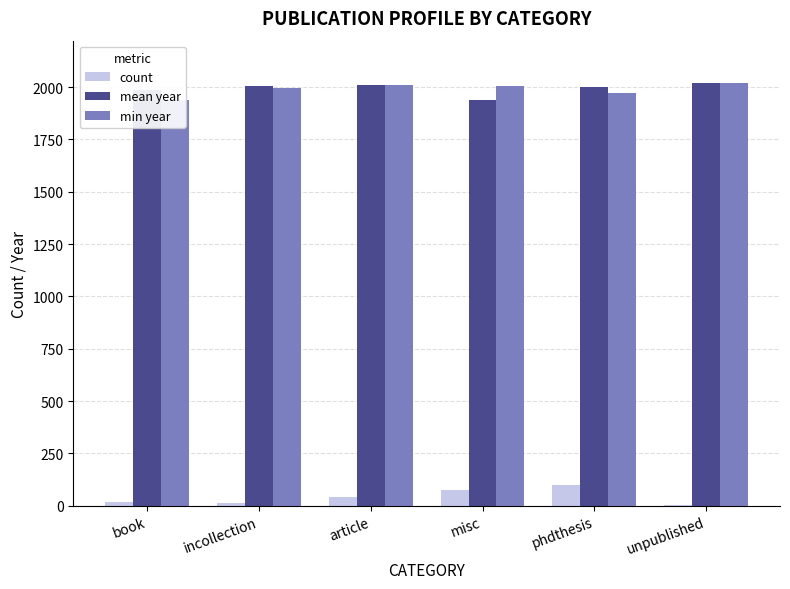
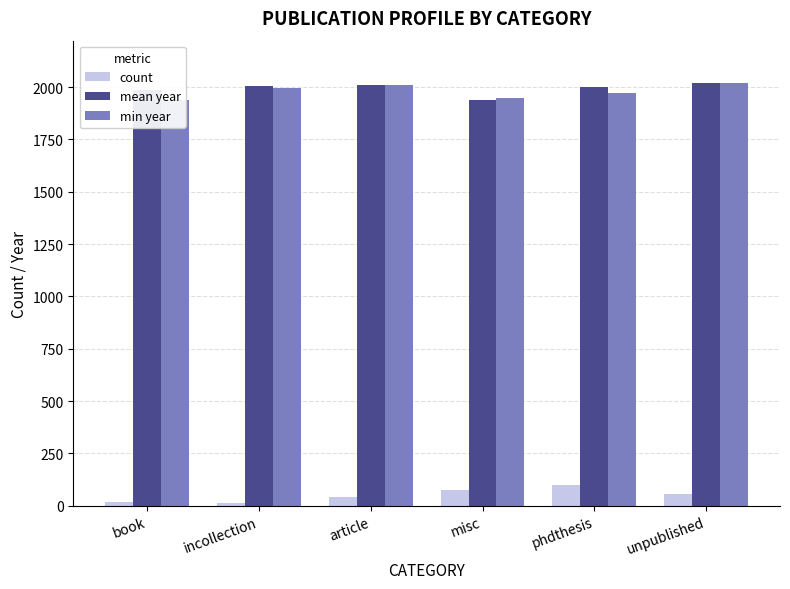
  {
    "count": {
      "book": 20,
      "incollection": 20,
      "article": 40,
      "misc": 80,
      "phdthesis": 100,
-     "unpublished": 0
+     "unpublished": 60
    },
    "mean year": {
      "incollection": 2010,
      "article": 2010,
      "misc": 1940,
      "phdthesis": 2000,
      "unpublished": 2020
    },
    "min year": {
      "incollection": 1990,
      "article": 2010,
-     "misc": 2010,
+     "misc": 1950,
      "phdthesis": 1970,
      "unpublished": 2020
    }
  }
